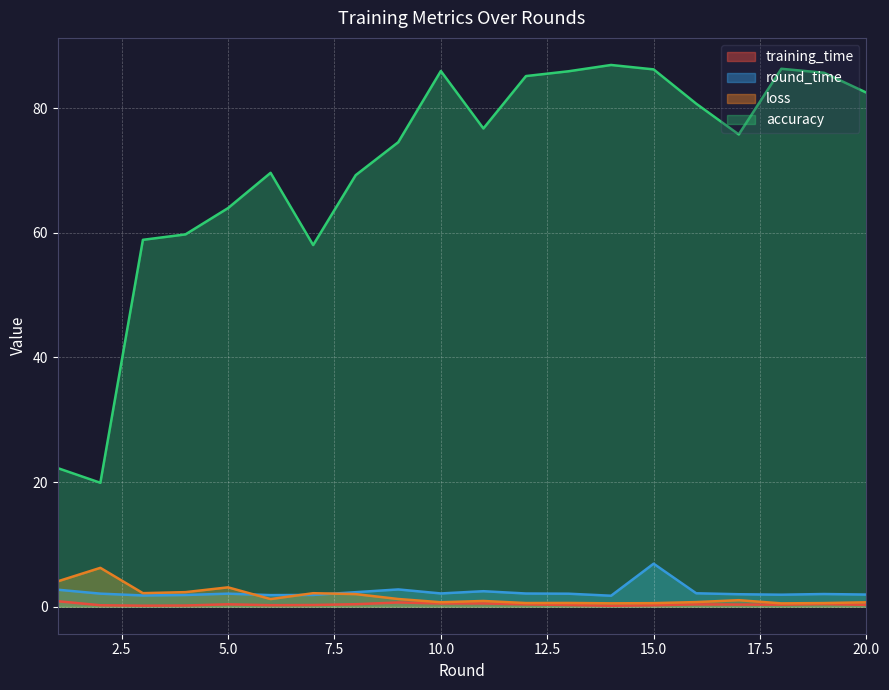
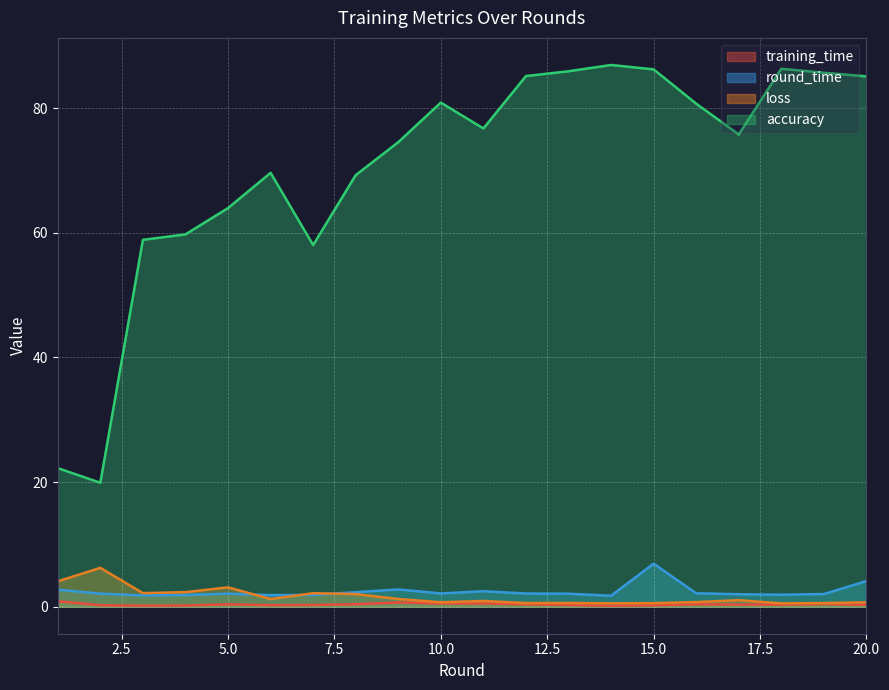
  {
    "round_time": {
      "5.0": 2,
      "10.0": 2,
      "15.0": 7,
-     "20.0": 2
+     "20.0": 4
    },
    "accuracy": {
      "5.0": 64,
-     "10.0": 86,
+     "10.0": 81,
      "15.0": 86,
-     "20.0": 82
+     "20.0": 85
    }
  }
